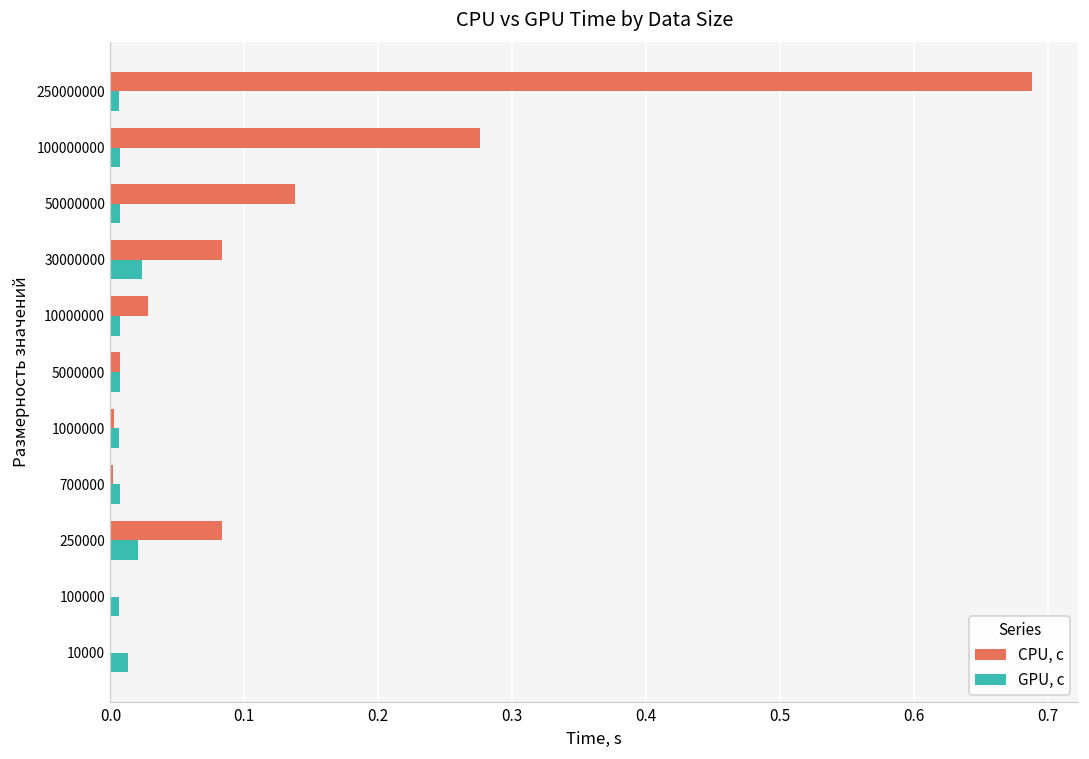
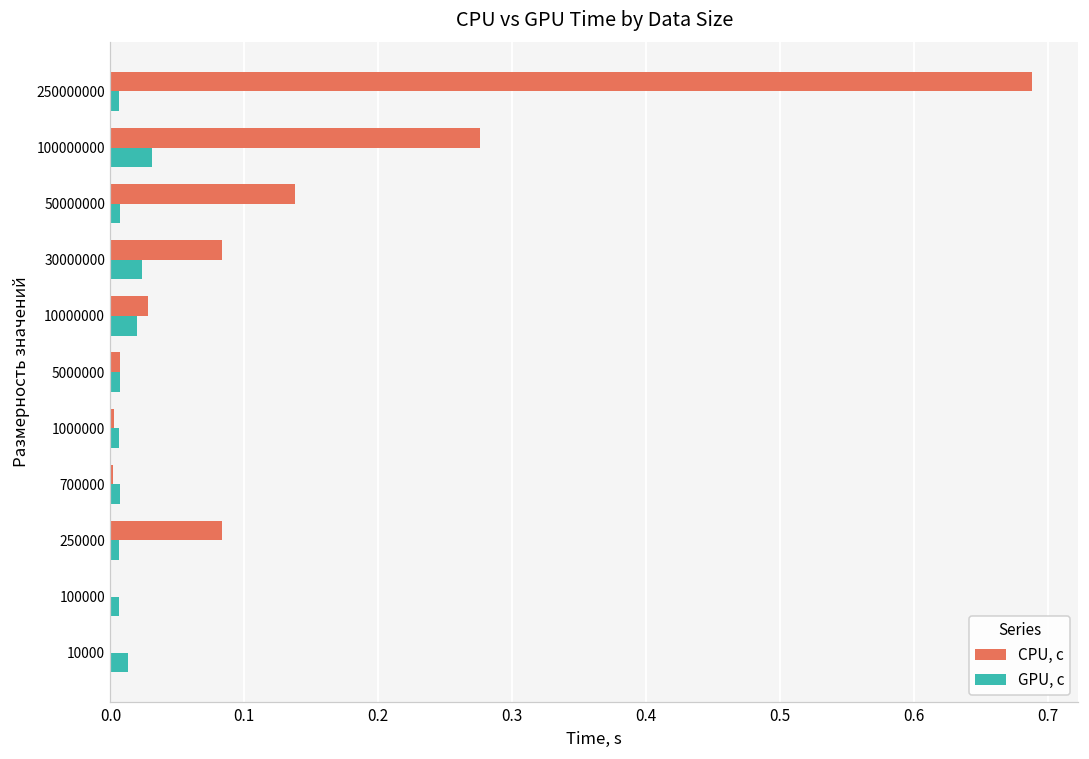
  {
    "CPU, c": {
      "250000000": 0.688,
      "100000000": 0.276,
      "50000000": 0.138,
      "30000000": 0.083,
      "10000000": 0.028,
      "5000000": 0.007,
      "1000000": 0.003,
      "250000": 0.083
    },
    "GPU, c": {
      "250000000": 0.007,
-     "100000000": 0.007,
+     "100000000": 0.031,
      "50000000": 0.007,
      "30000000": 0.023,
-     "10000000": 0.007,
+     "10000000": 0.020,
      "5000000": 0.007,
      "1000000": 0.006,
      "700000": 0.007,
-     "250000": 0.021,
+     "250000": 0.007,
      "100000": 0.007,
      "10000": 0.013
    }
  }
